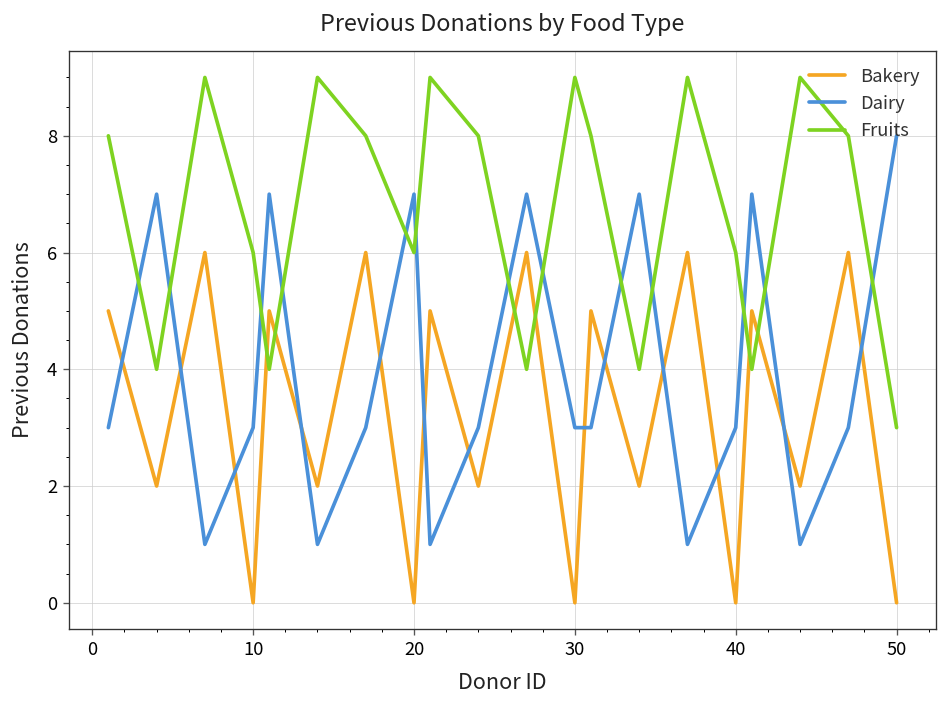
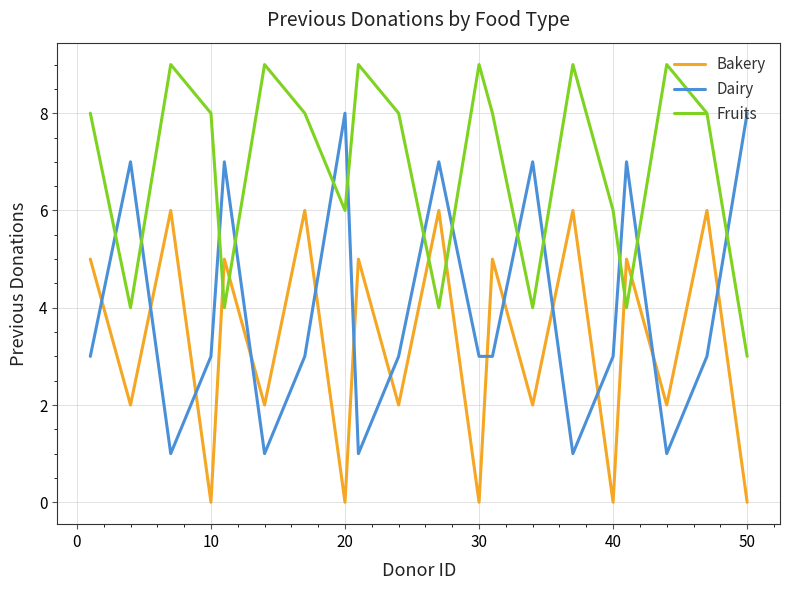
  {
    "Bakery": {
      "10": 0,
      "20": 0,
      "30": 0,
      "40": 0,
      "50": 0
    },
    "Dairy": {
      "10": 3,
-     "20": 7,
+     "20": 8,
      "30": 3,
      "40": 3,
      "50": 8
    },
    "Fruits": {
-     "10": 6,
+     "10": 8,
      "20": 6,
      "30": 9,
      "40": 6,
      "50": 3
    }
  }
